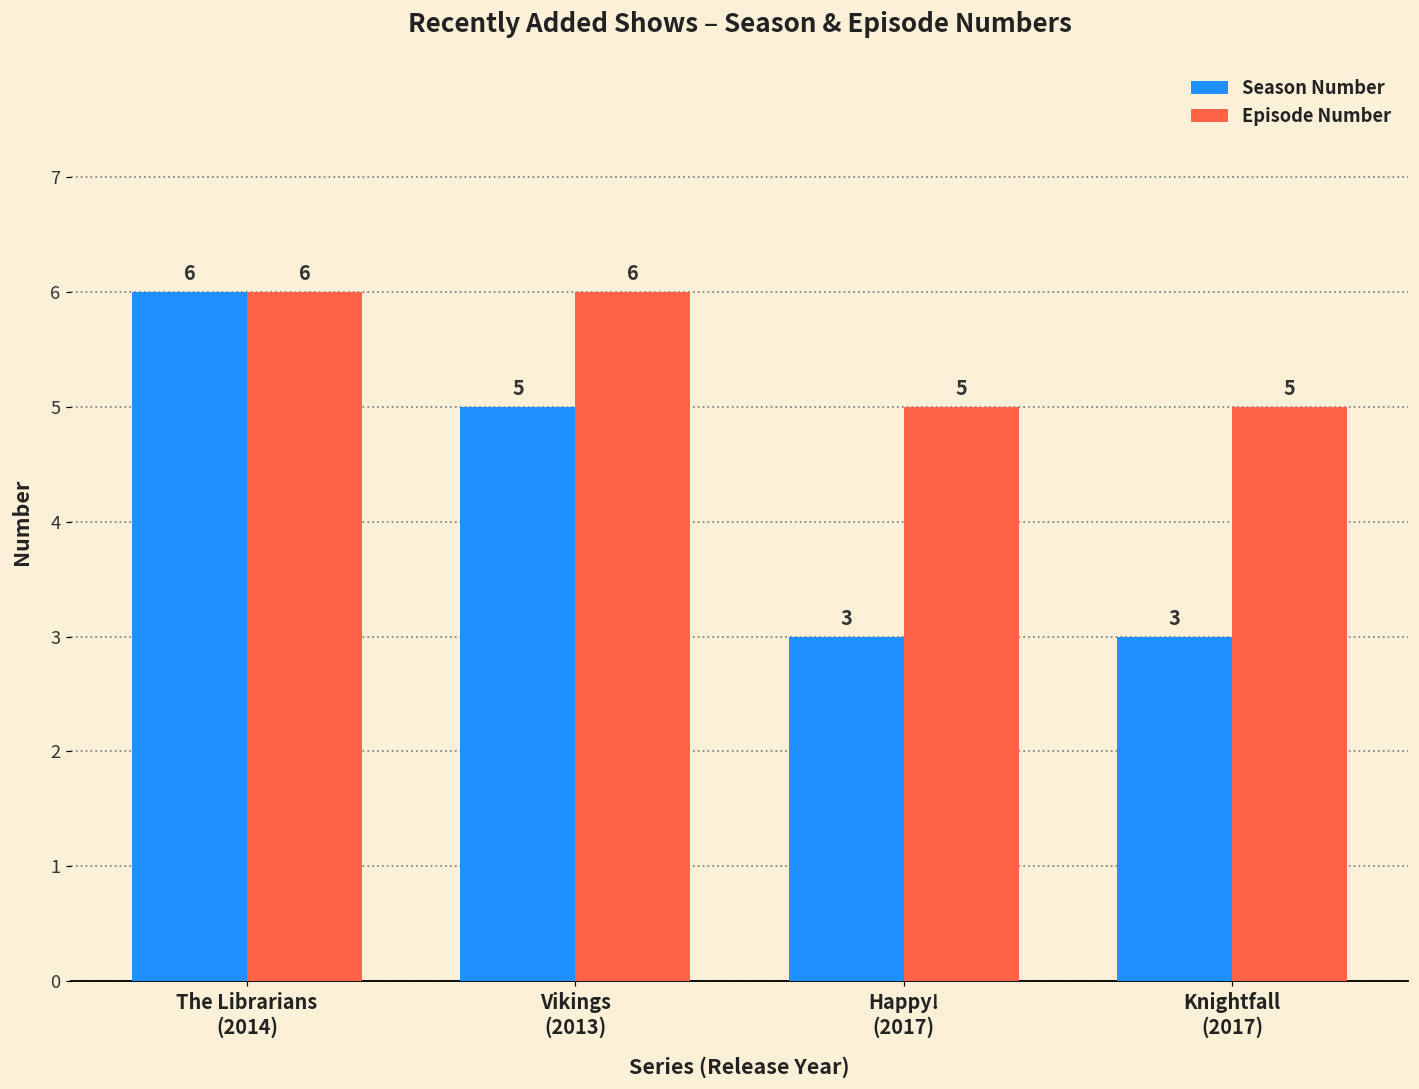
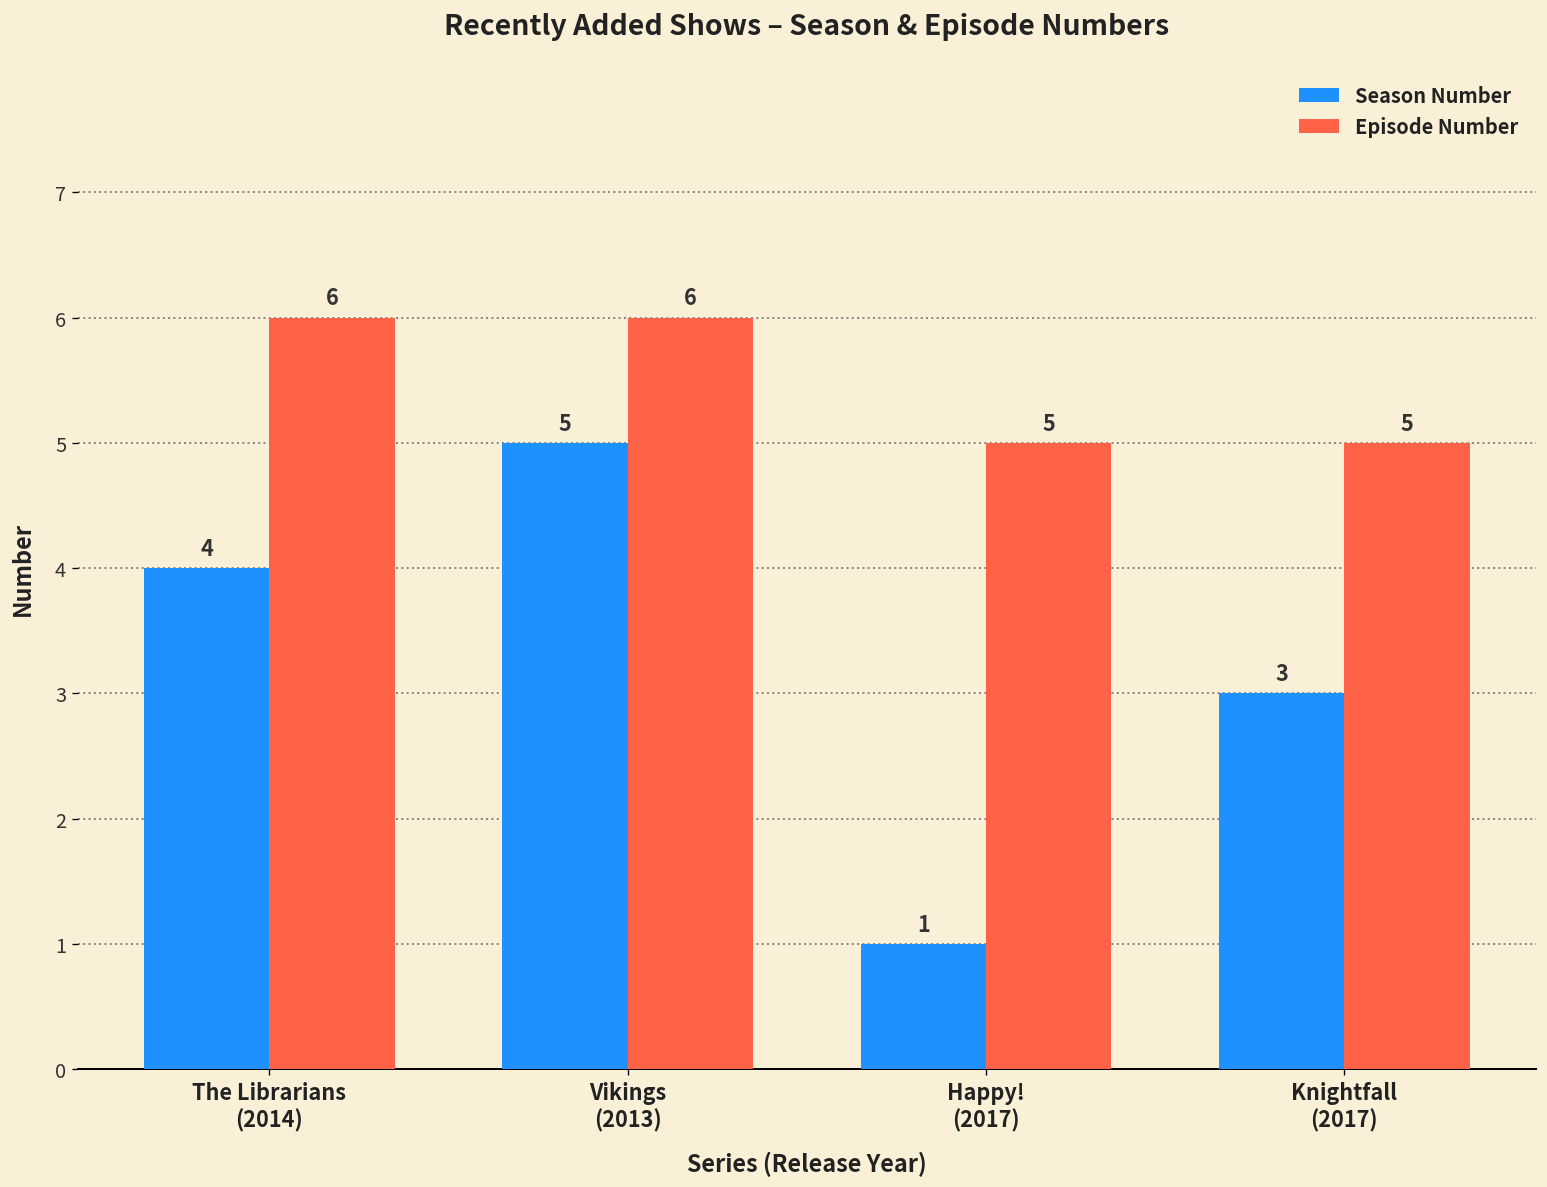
  {
    "Season Number": {
-     "The Librarians (2014)": 6,
+     "The Librarians (2014)": 4,
      "Vikings (2013)": 5,
-     "Happy! (2017)": 3,
+     "Happy! (2017)": 1,
      "Knightfall (2017)": 3
    },
    "Episode Number": {
      "The Librarians (2014)": 6,
      "Vikings (2013)": 6,
      "Happy! (2017)": 5,
      "Knightfall (2017)": 5
    }
  }
